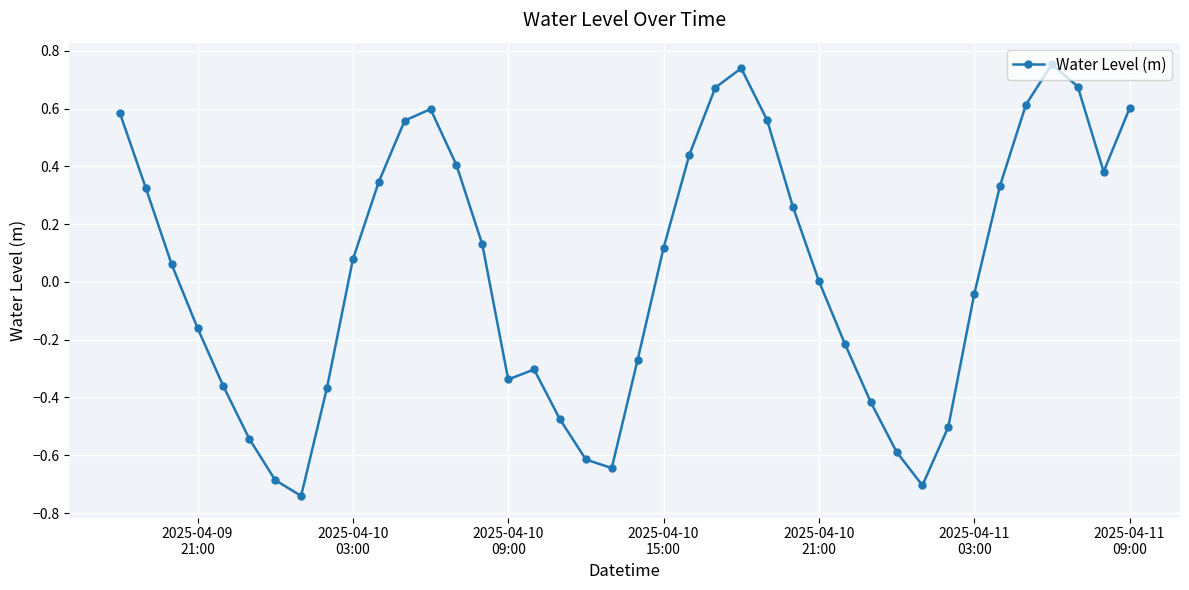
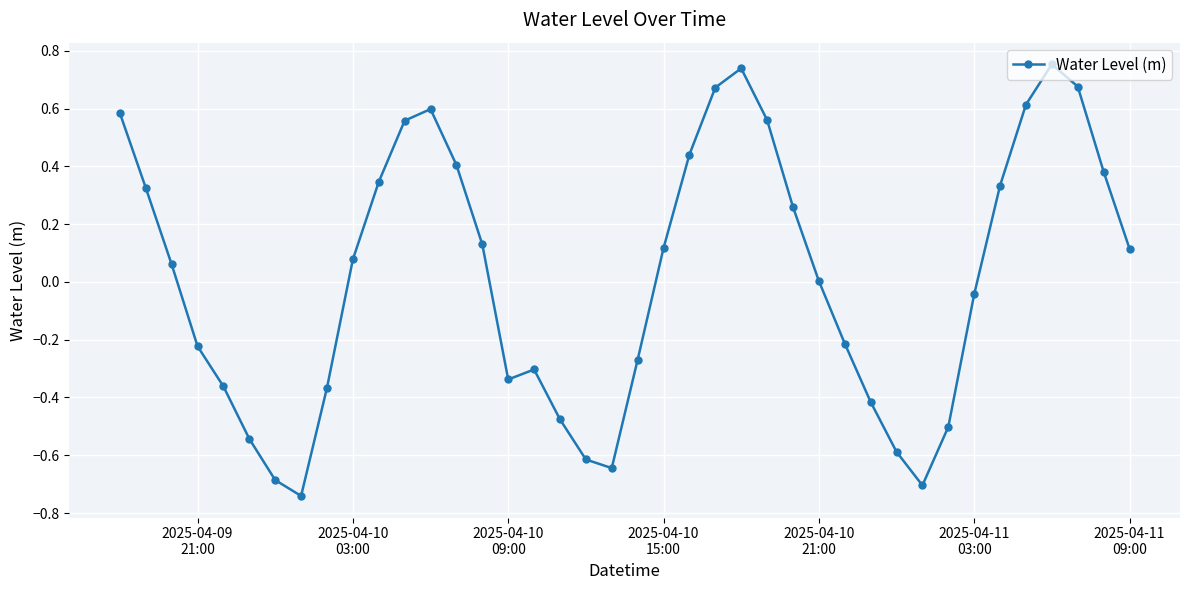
  {
-   "2025-04-09 21:00": -0.16,
+   "2025-04-09 21:00": -0.22,
    "2025-04-10 03:00": 0.08,
    "2025-04-10 09:00": -0.34,
    "2025-04-10 15:00": 0.12,
    "2025-04-10 21:00": 0.00,
    "2025-04-11 03:00": -0.04,
-   "2025-04-11 09:00": 0.60
+   "2025-04-11 09:00": 0.12
  }
